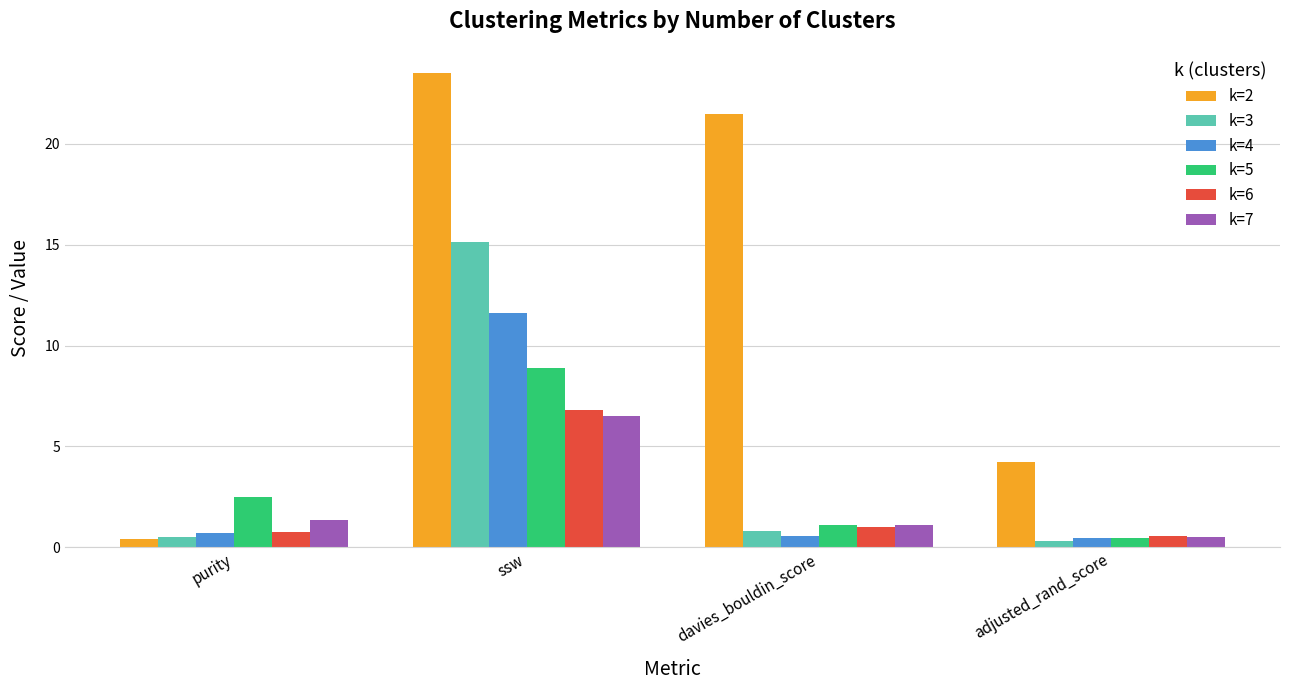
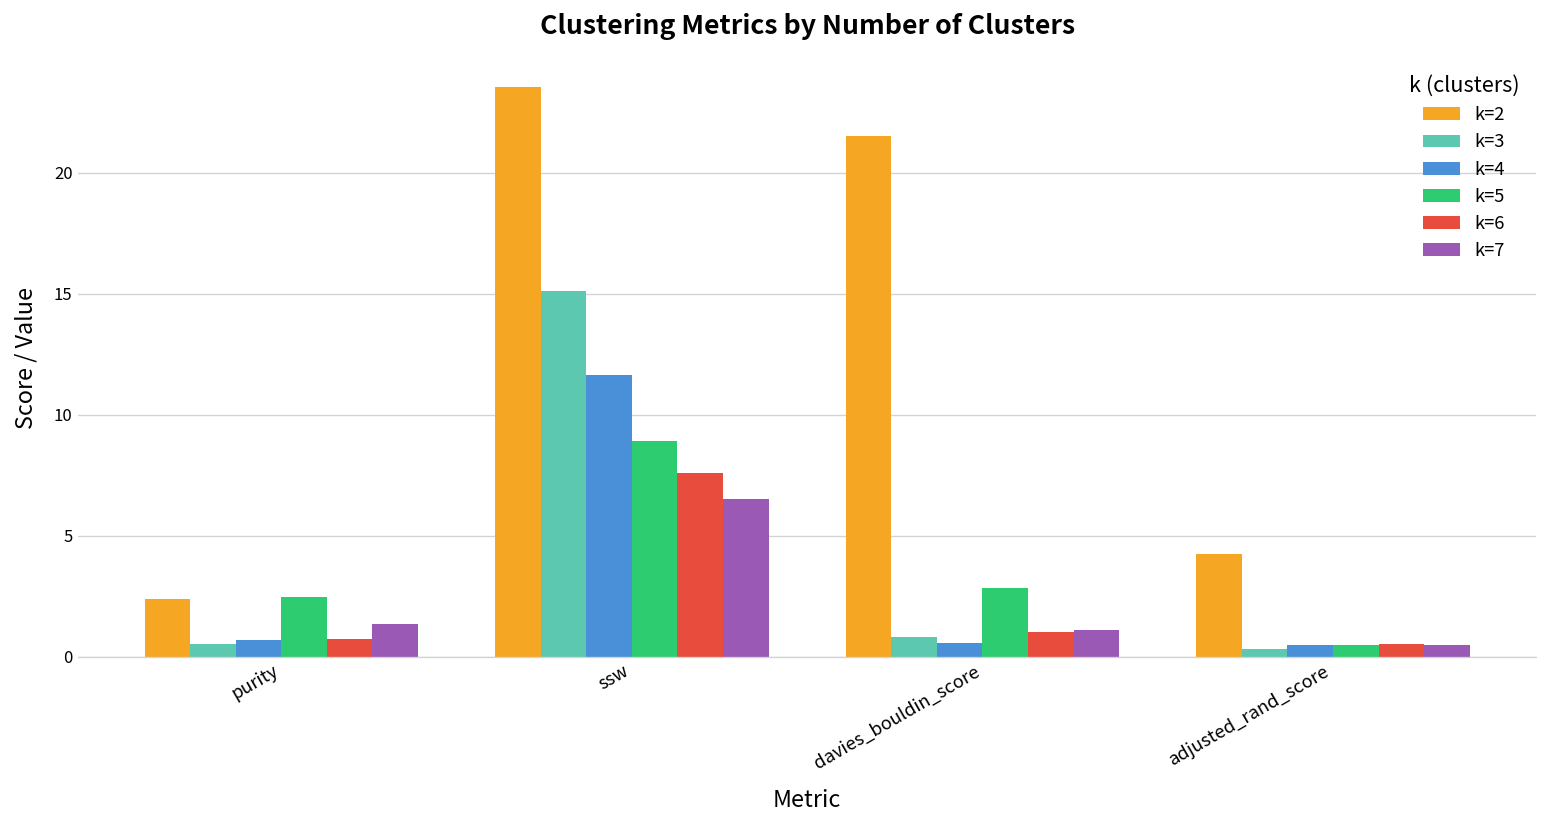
  {
    "k=2": {
-     "purity": 0.4,
+     "purity": 2.4,
      "ssw": 23.5,
      "davies_bouldin_score": 21.5,
      "adjusted_rand_score": 4.2
    },
    "k=3": {
      "purity": 0.5,
      "ssw": 15.1,
      "davies_bouldin_score": 0.8,
      "adjusted_rand_score": 0.3
    },
    "k=4": {
      "purity": 0.7,
      "ssw": 11.6,
      "davies_bouldin_score": 0.5,
      "adjusted_rand_score": 0.5
    },
    "k=5": {
      "purity": 2.5,
      "ssw": 8.9,
-     "davies_bouldin_score": 1.1,
+     "davies_bouldin_score": 2.8,
      "adjusted_rand_score": 0.5
    },
    "k=6": {
      "purity": 0.7,
-     "ssw": 6.8,
+     "ssw": 7.6,
      "davies_bouldin_score": 1.0,
      "adjusted_rand_score": 0.5
    },
    "k=7": {
      "purity": 1.4,
      "ssw": 6.5,
      "davies_bouldin_score": 1.1,
      "adjusted_rand_score": 0.5
    }
  }
